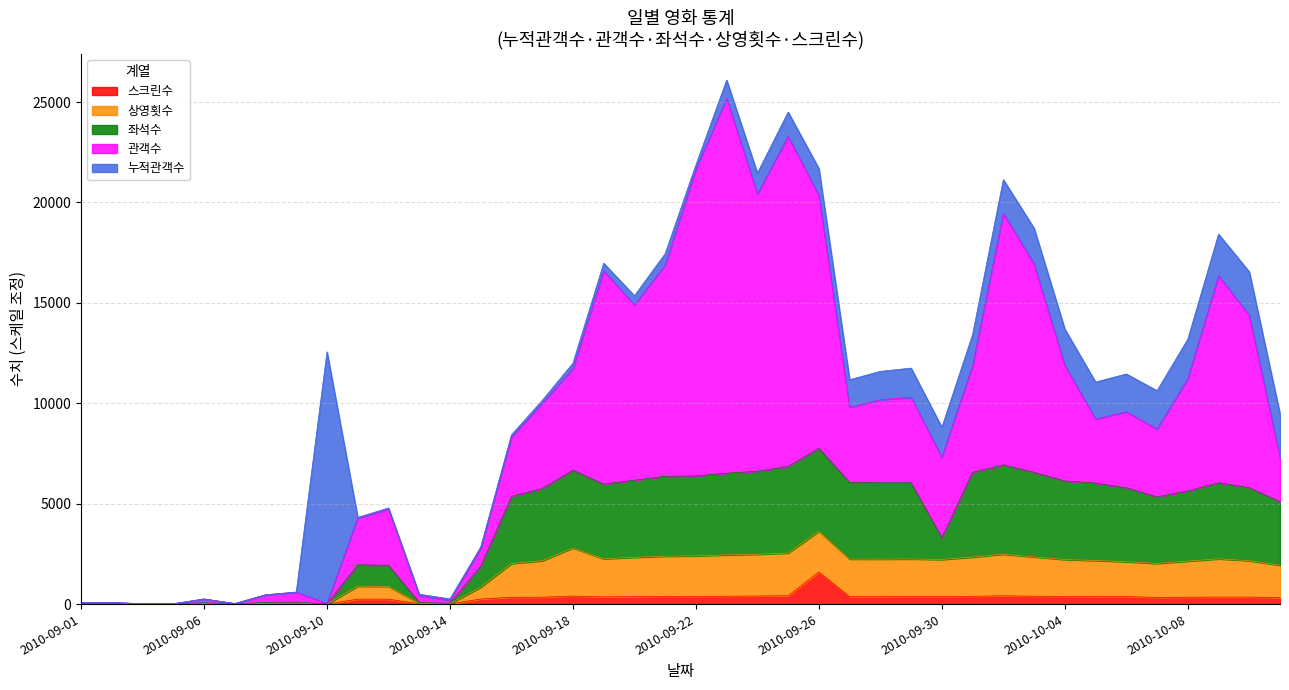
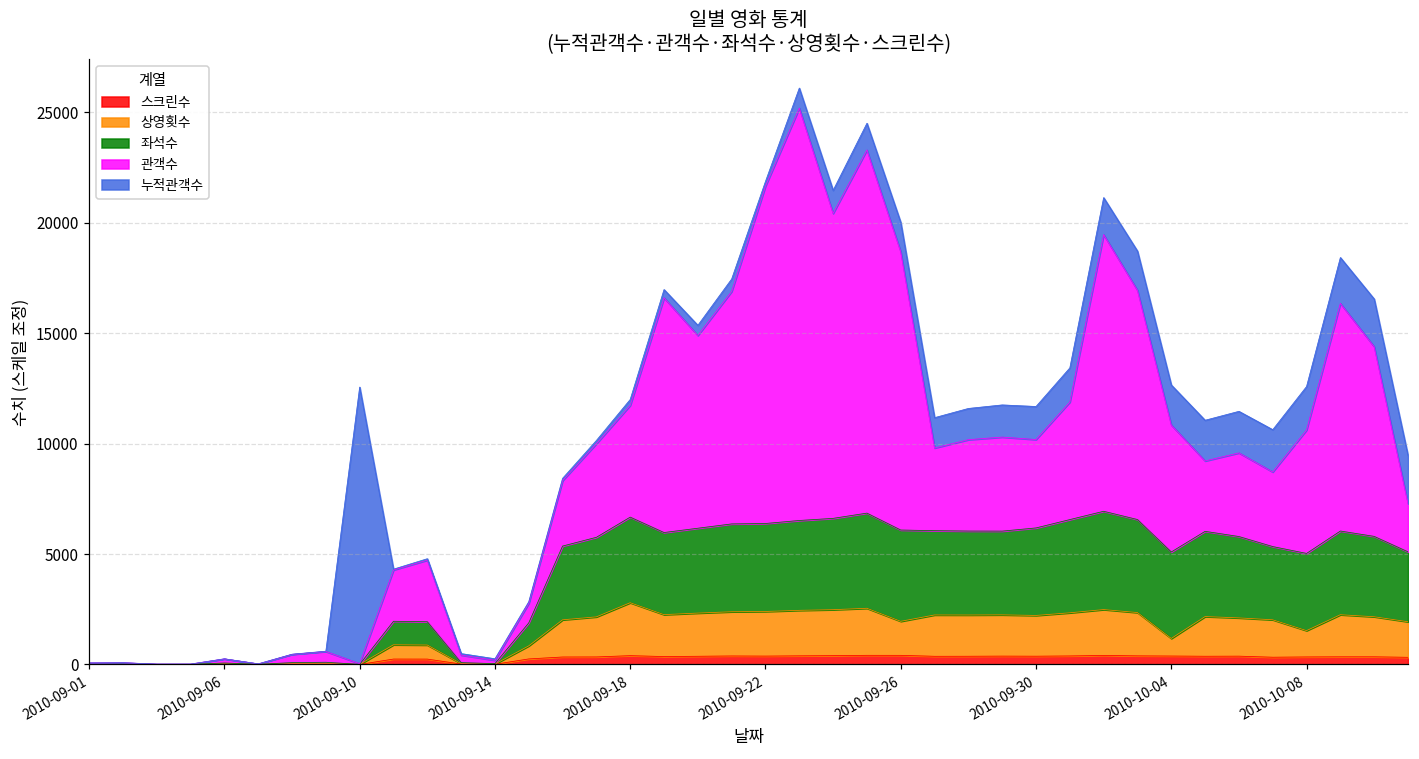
  {
    "스크린수": {
      "2010-09-18": 400,
      "2010-09-22": 400,
-     "2010-09-26": 1600,
+     "2010-09-26": 400,
      "2010-09-30": 400,
      "2010-10-04": 400,
      "2010-10-08": 300
    },
    "상영횟수": {
      "2010-09-18": 2400,
      "2010-09-22": 2000,
-     "2010-09-26": 2000,
+     "2010-09-26": 1500,
      "2010-09-30": 1800,
-     "2010-10-04": 1800,
-     "2010-10-08": 1800
+     "2010-10-04": 800,
+     "2010-10-08": 1200
    },
    "좌석수": {
      "2010-09-18": 3900,
      "2010-09-22": 4000,
      "2010-09-26": 4100,
-     "2010-09-30": 1100,
+     "2010-09-30": 4000,
      "2010-10-04": 3900,
      "2010-10-08": 3500
    },
    "관객수": {
      "2010-09-18": 5100,
      "2010-09-22": 15300,
      "2010-09-26": 12600,
      "2010-09-30": 4000,
      "2010-10-04": 5700,
      "2010-10-08": 5600
    },
    "누적관객수": {
      "2010-09-10": 12500,
      "2010-09-18": 300,
      "2010-09-22": 200,
      "2010-09-26": 1300,
      "2010-09-30": 1500,
      "2010-10-04": 1800,
      "2010-10-08": 2000
    }
  }
